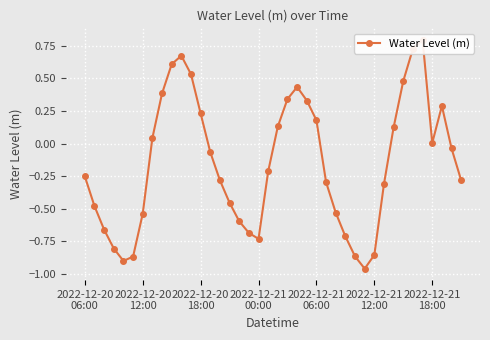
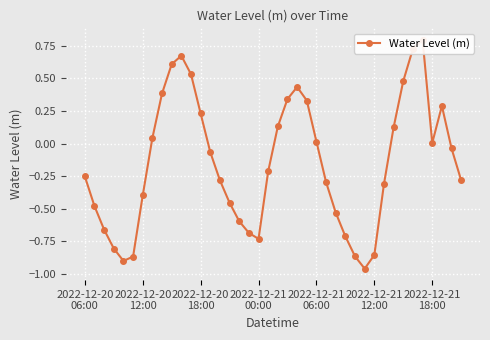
  {
    "2022-12-20 06:00": -0.25,
-   "2022-12-20 12:00": -0.54,
+   "2022-12-20 12:00": -0.40,
    "2022-12-20 18:00": 0.23,
    "2022-12-21 00:00": -0.73,
-   "2022-12-21 06:00": 0.18,
+   "2022-12-21 06:00": 0.01,
    "2022-12-21 12:00": -0.85,
    "2022-12-21 18:00": 0.00
  }
